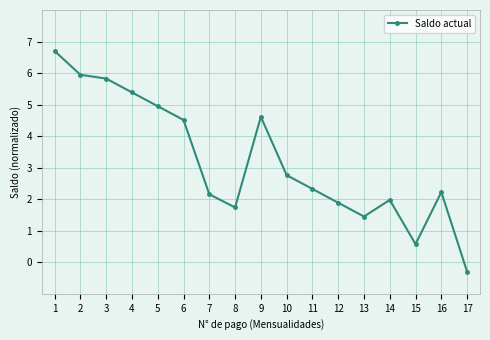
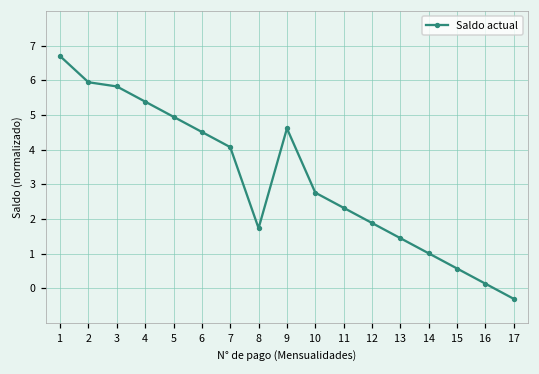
  {
    "1": 6.7,
    "2": 5.9,
    "3": 5.8,
    "4": 5.4,
    "5": 5.0,
    "6": 4.5,
-   "7": 2.2,
+   "7": 4.1,
    "8": 1.7,
    "9": 4.6,
    "10": 2.8,
    "11": 2.3,
    "12": 1.9,
    "13": 1.5,
-   "14": 2.0,
+   "14": 1.0,
    "15": 0.6,
-   "16": 2.2,
+   "16": 0.1,
    "17": -0.3
  }
